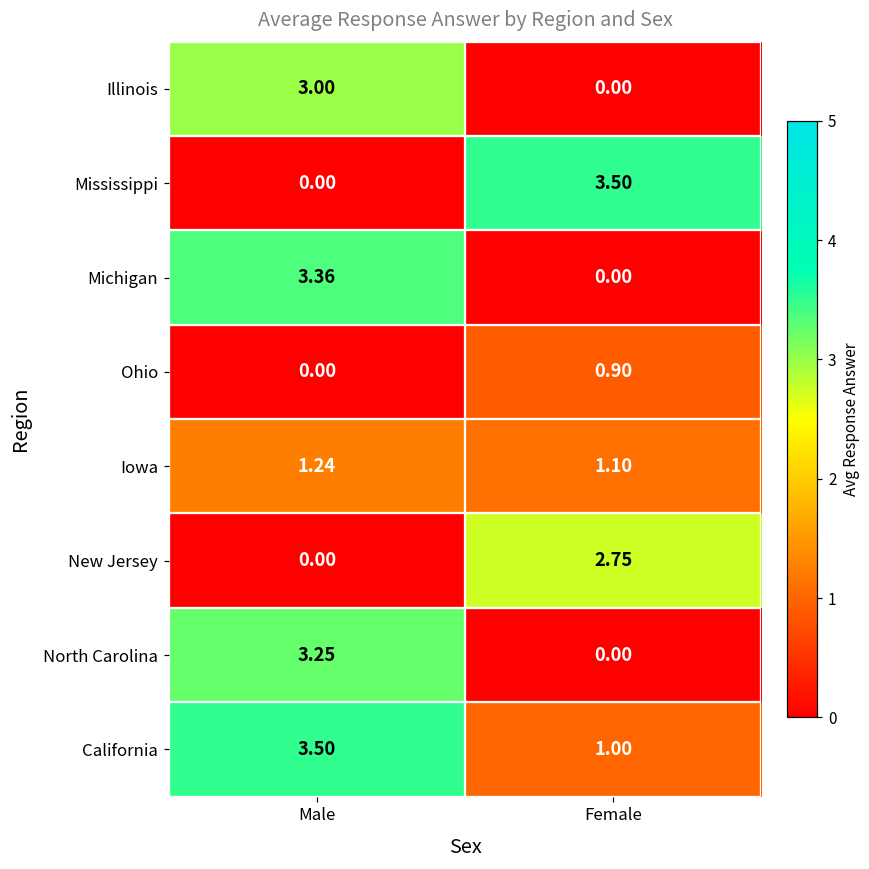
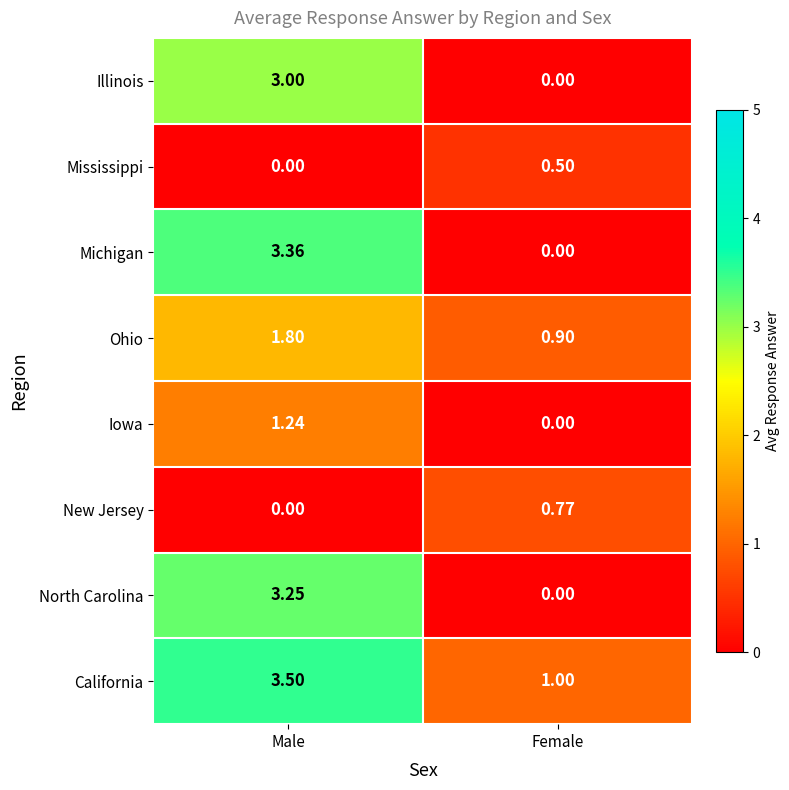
  {
    "Illinois": {
      "Male": 3.00,
      "Female": 0.00
    },
    "Mississippi": {
      "Male": 0.00,
-     "Female": 3.50
+     "Female": 0.50
    },
    "Michigan": {
      "Male": 3.36,
      "Female": 0.00
    },
    "Ohio": {
-     "Male": 0.00,
+     "Male": 1.80,
      "Female": 0.90
    },
    "Iowa": {
      "Male": 1.24,
-     "Female": 1.10
+     "Female": 0.00
    },
    "New Jersey": {
      "Male": 0.00,
-     "Female": 2.75
+     "Female": 0.77
    },
    "North Carolina": {
      "Male": 3.25,
      "Female": 0.00
    },
    "California": {
      "Male": 3.50,
      "Female": 1.00
    }
  }
